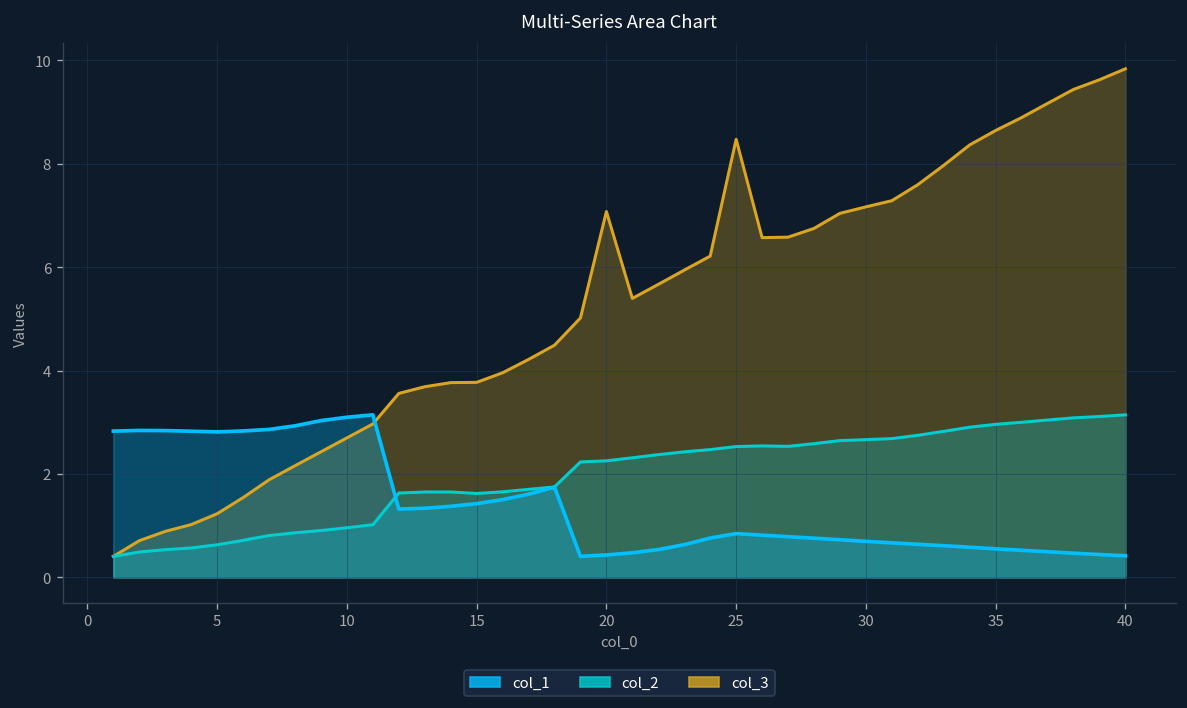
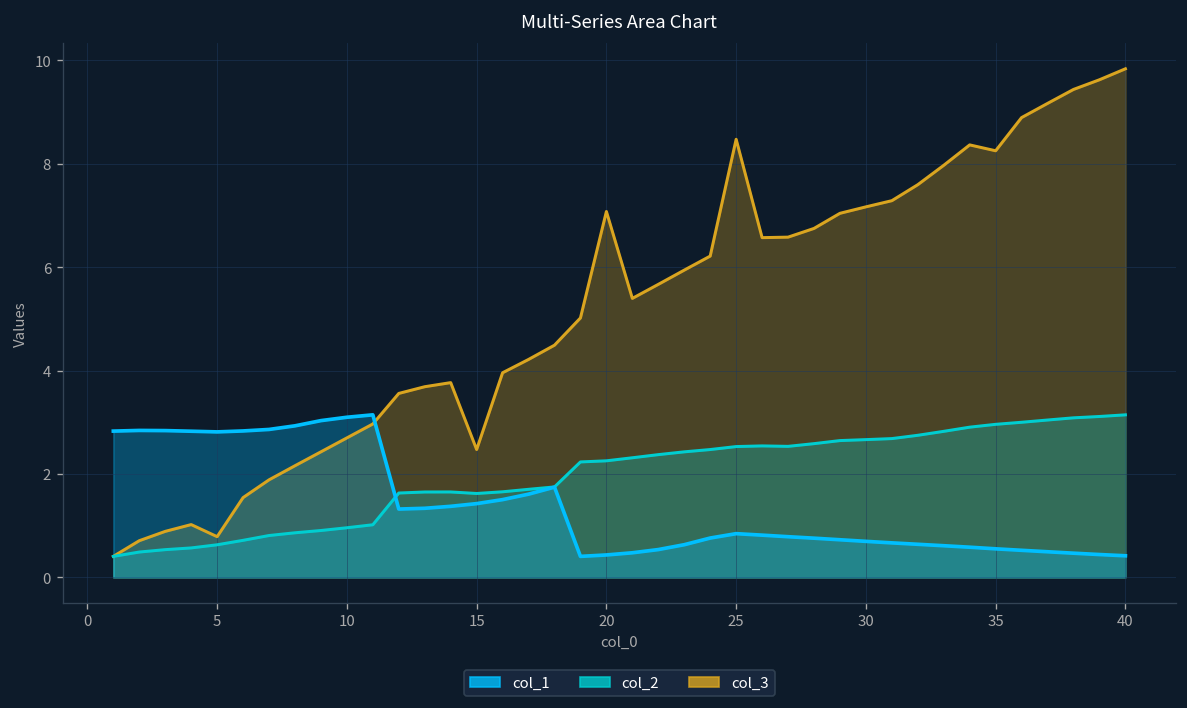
  {
    "col_3": {
-     "5": 1.2,
+     "5": 0.8,
      "10": 2.7,
-     "15": 3.8,
+     "15": 2.5,
      "20": 7.1,
      "25": 8.5,
      "30": 7.2,
-     "35": 8.6,
+     "35": 8.3,
      "40": 9.8
    }
  }
